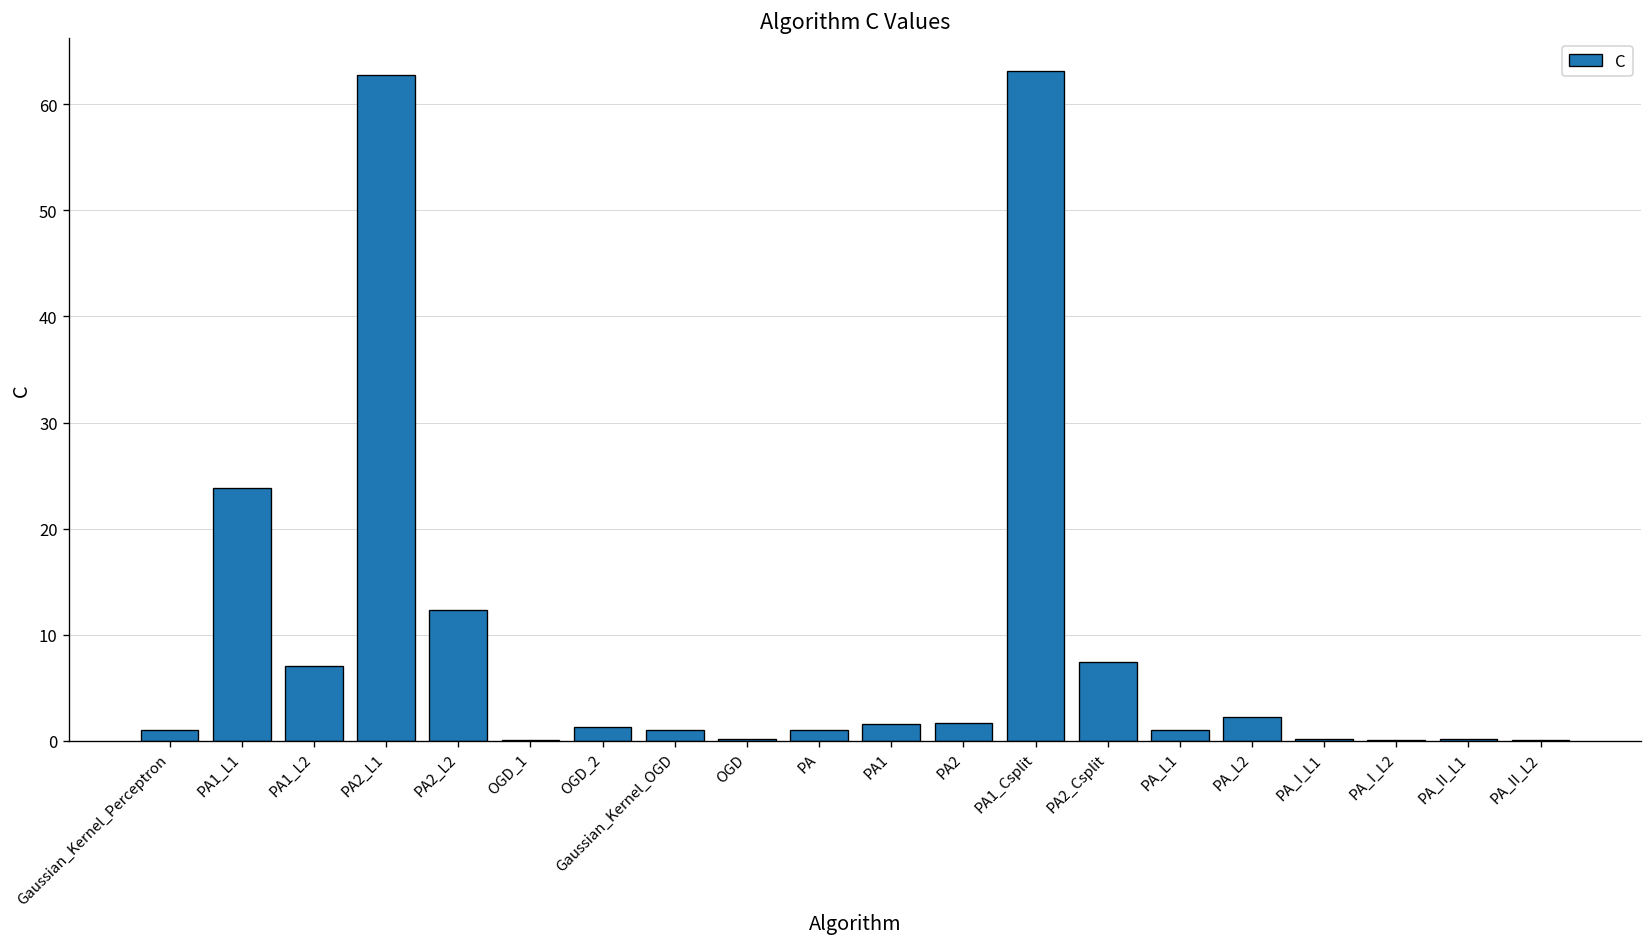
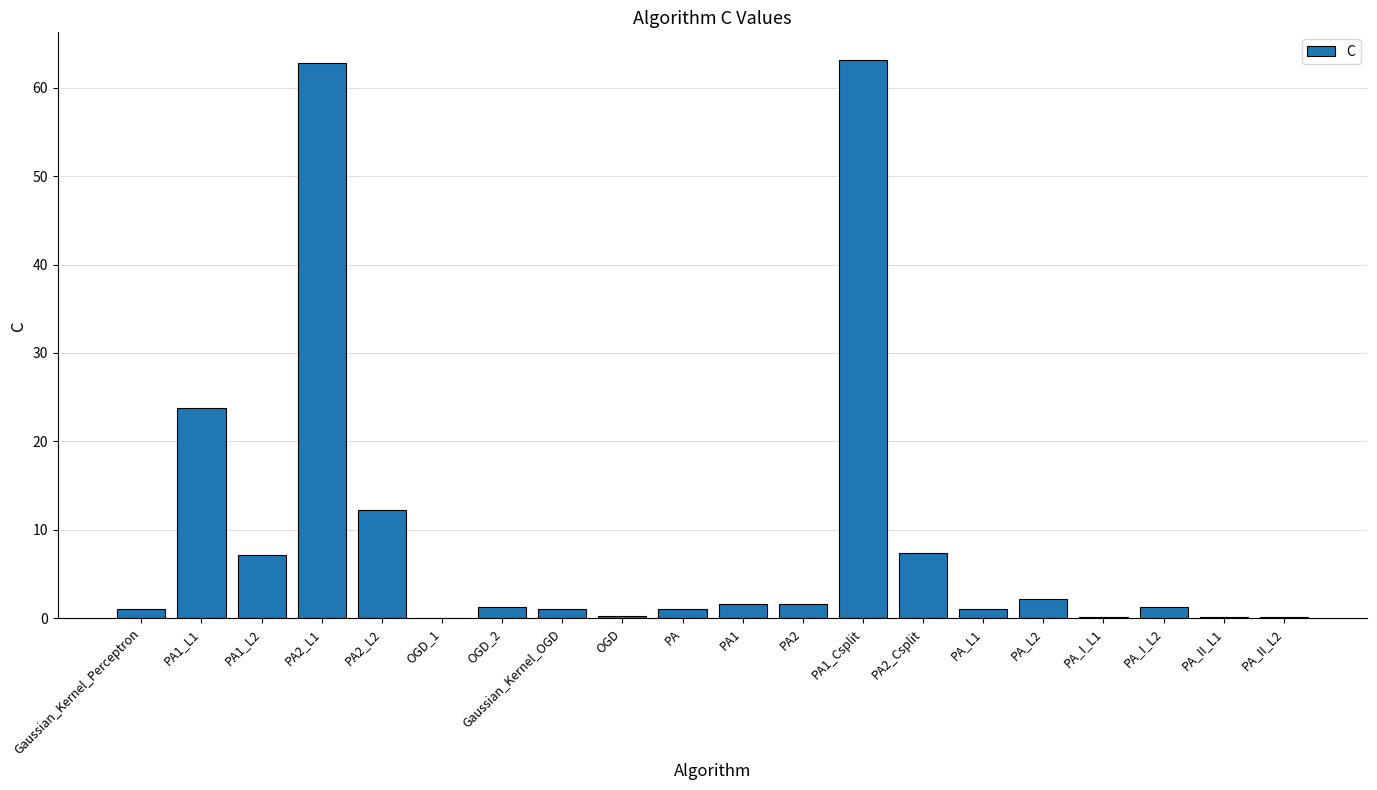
  {
    "Gaussian_Kernel_Perceptron": 1,
    "PA1_L1": 24,
    "PA1_L2": 7,
    "PA2_L1": 63,
    "PA2_L2": 12,
    "OGD_2": 1,
    "Gaussian_Kernel_OGD": 1,
    "PA": 1,
    "PA1": 2,
    "PA2": 2,
    "PA1_Csplit": 63,
    "PA2_Csplit": 7,
    "PA_L1": 1,
    "PA_L2": 2,
-   "PA_I_L2": 0
+   "PA_I_L2": 1
  }
